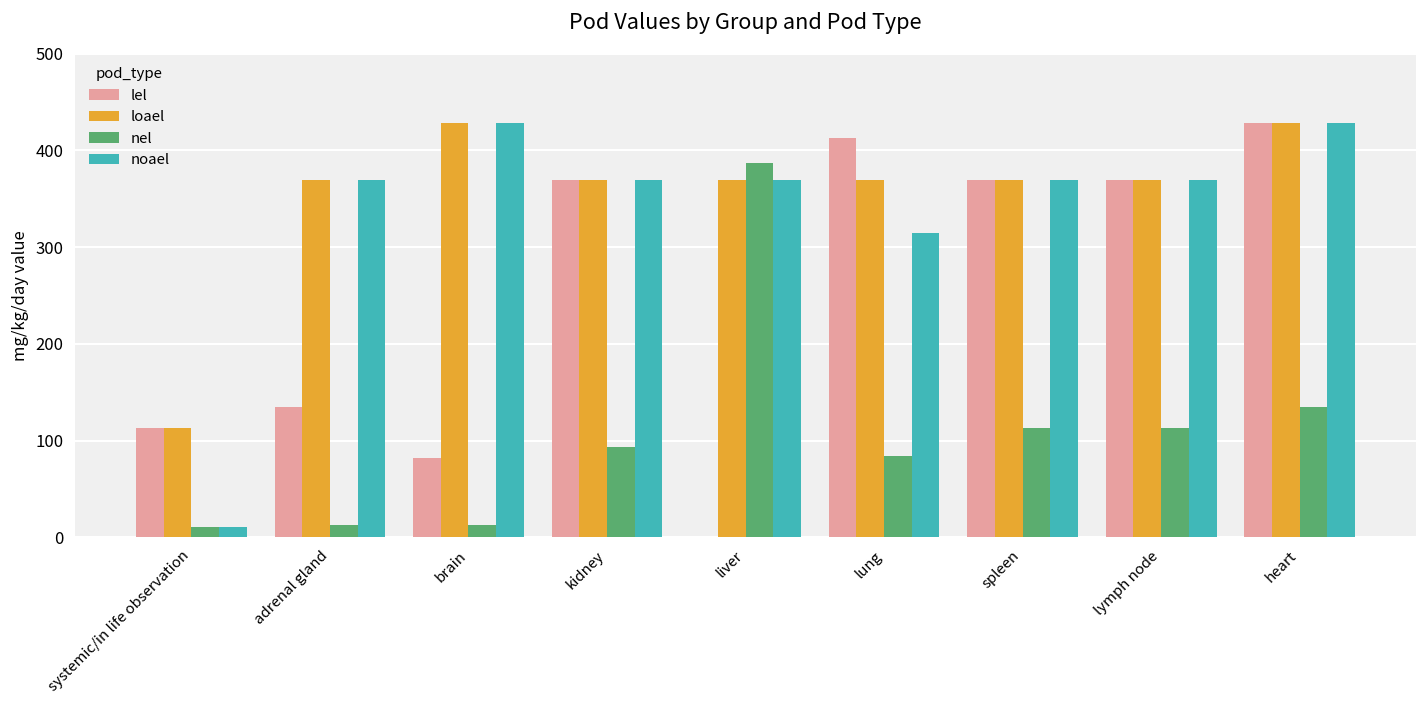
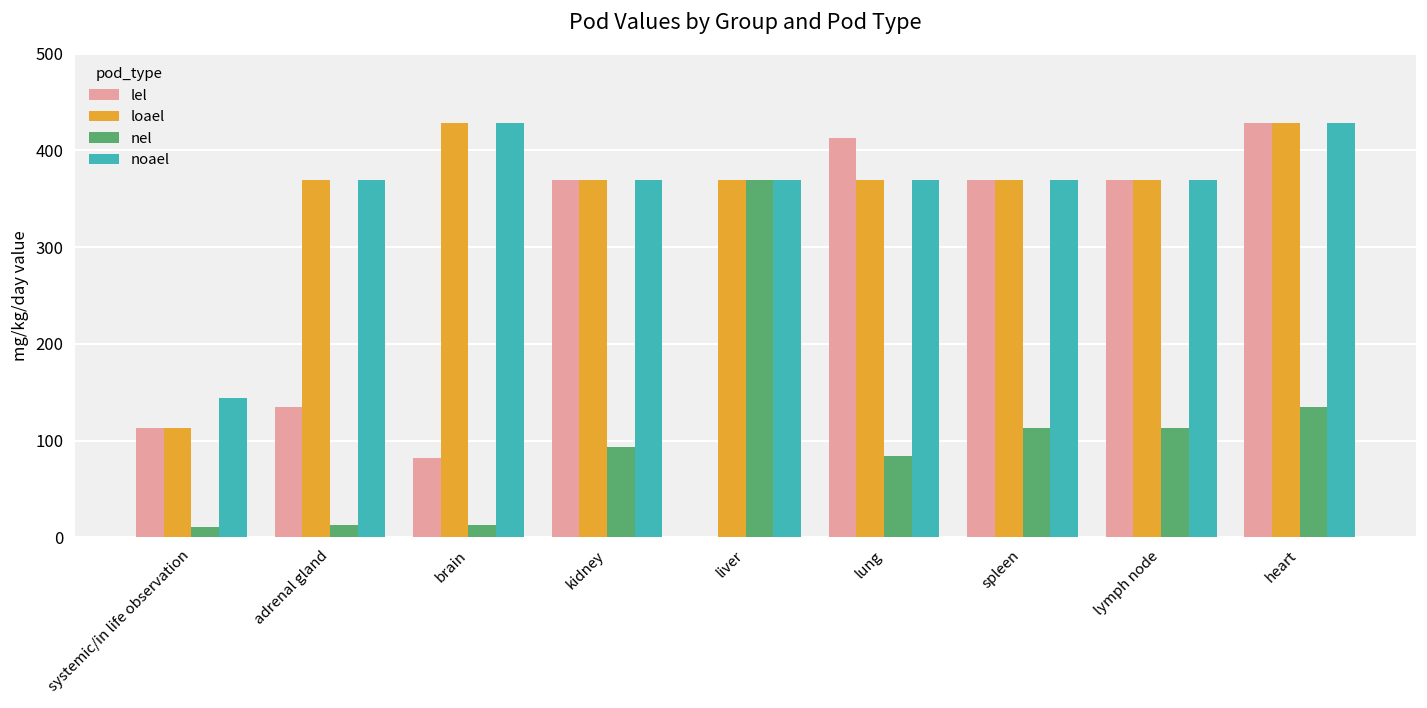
  {
    "lel": {
      "systemic/in life observation": 110,
      "adrenal gland": 130,
      "brain": 80,
      "kidney": 370,
      "liver": 0,
      "lung": 410,
      "spleen": 370,
      "lymph node": 370,
      "heart": 430
    },
    "loael": {
      "systemic/in life observation": 110,
      "adrenal gland": 370,
      "brain": 430,
      "kidney": 370,
      "liver": 370,
      "lung": 370,
      "spleen": 370,
      "lymph node": 370,
      "heart": 430
    },
    "nel": {
      "systemic/in life observation": 10,
      "adrenal gland": 10,
      "brain": 10,
      "kidney": 90,
-     "liver": 390,
+     "liver": 370,
      "lung": 80,
      "spleen": 110,
      "lymph node": 110,
      "heart": 130
    },
    "noael": {
-     "systemic/in life observation": 10,
+     "systemic/in life observation": 140,
      "adrenal gland": 370,
      "brain": 430,
      "kidney": 370,
      "liver": 370,
-     "lung": 310,
+     "lung": 370,
      "spleen": 370,
      "lymph node": 370,
      "heart": 430
    }
  }
